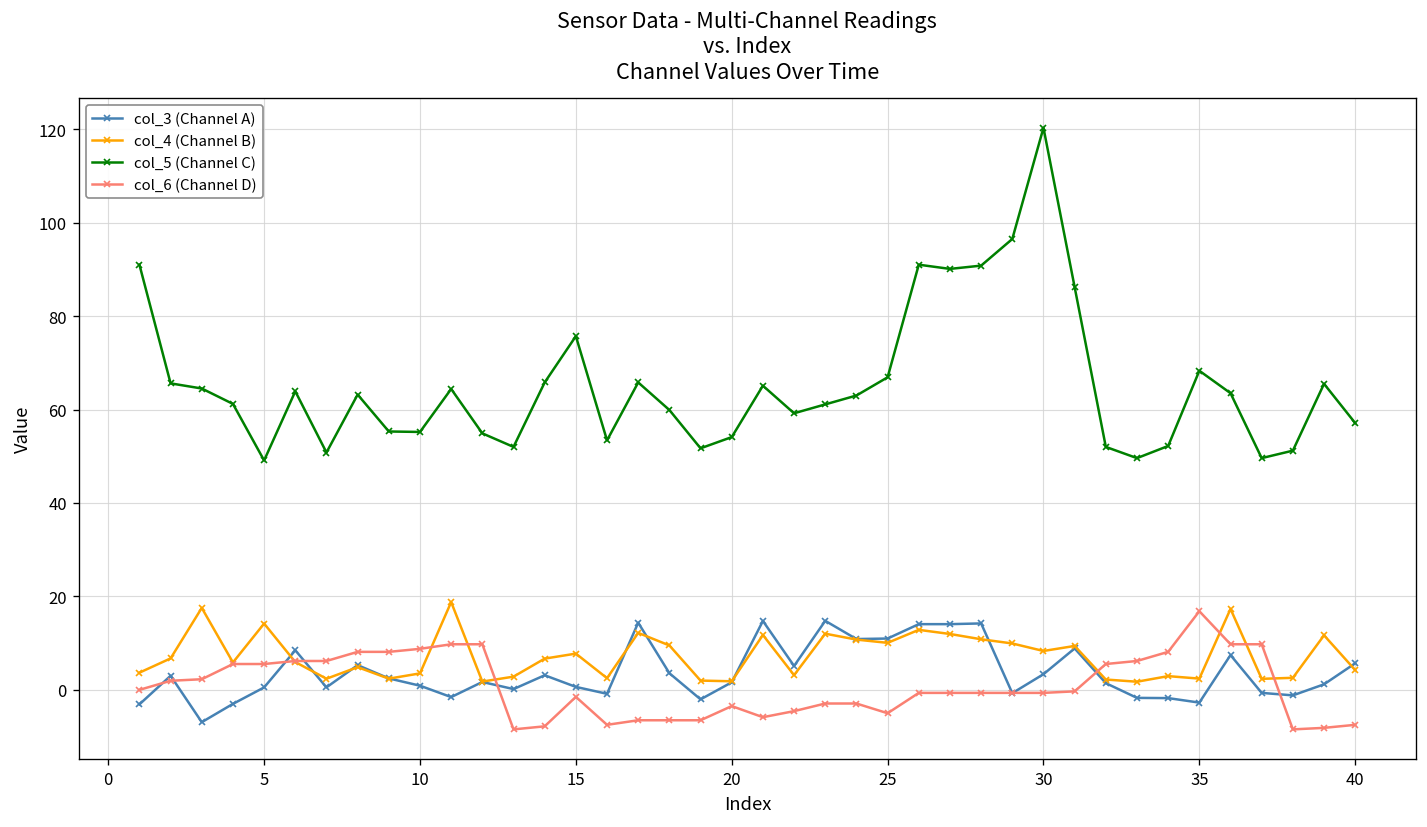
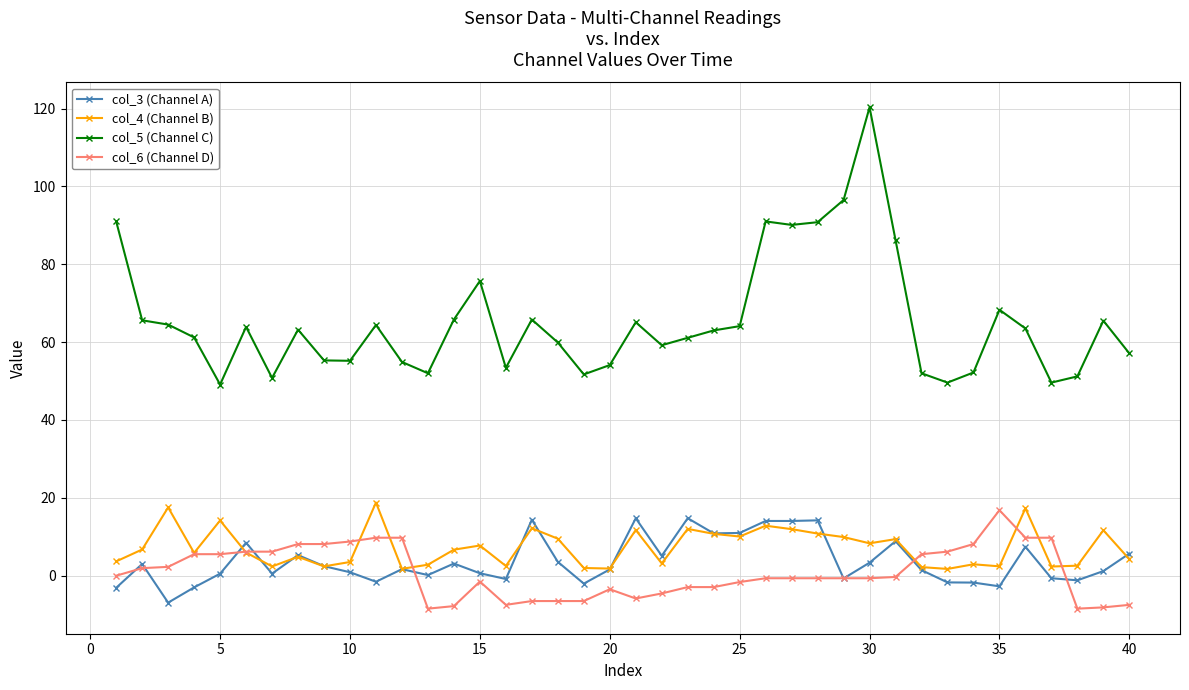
  {
    "col_3 (Channel A)": {
      "5": 1,
      "10": 1,
      "15": 1,
      "25": 11,
      "30": 3,
      "35": -3,
      "40": 6
    },
    "col_4 (Channel B)": {
      "5": 14,
      "10": 4,
      "15": 8,
      "25": 10,
      "30": 8,
      "35": 2,
      "40": 4
    },
    "col_5 (Channel C)": {
      "5": 49,
      "10": 55,
      "15": 76,
      "20": 54,
-     "25": 67,
+     "25": 64,
      "30": 120,
      "35": 68,
      "40": 57
    },
    "col_6 (Channel D)": {
      "5": 6,
      "10": 9,
      "15": -2,
      "20": -3,
-     "25": -5,
+     "25": -2,
      "30": -1,
      "35": 17,
      "40": -7
    }
  }
